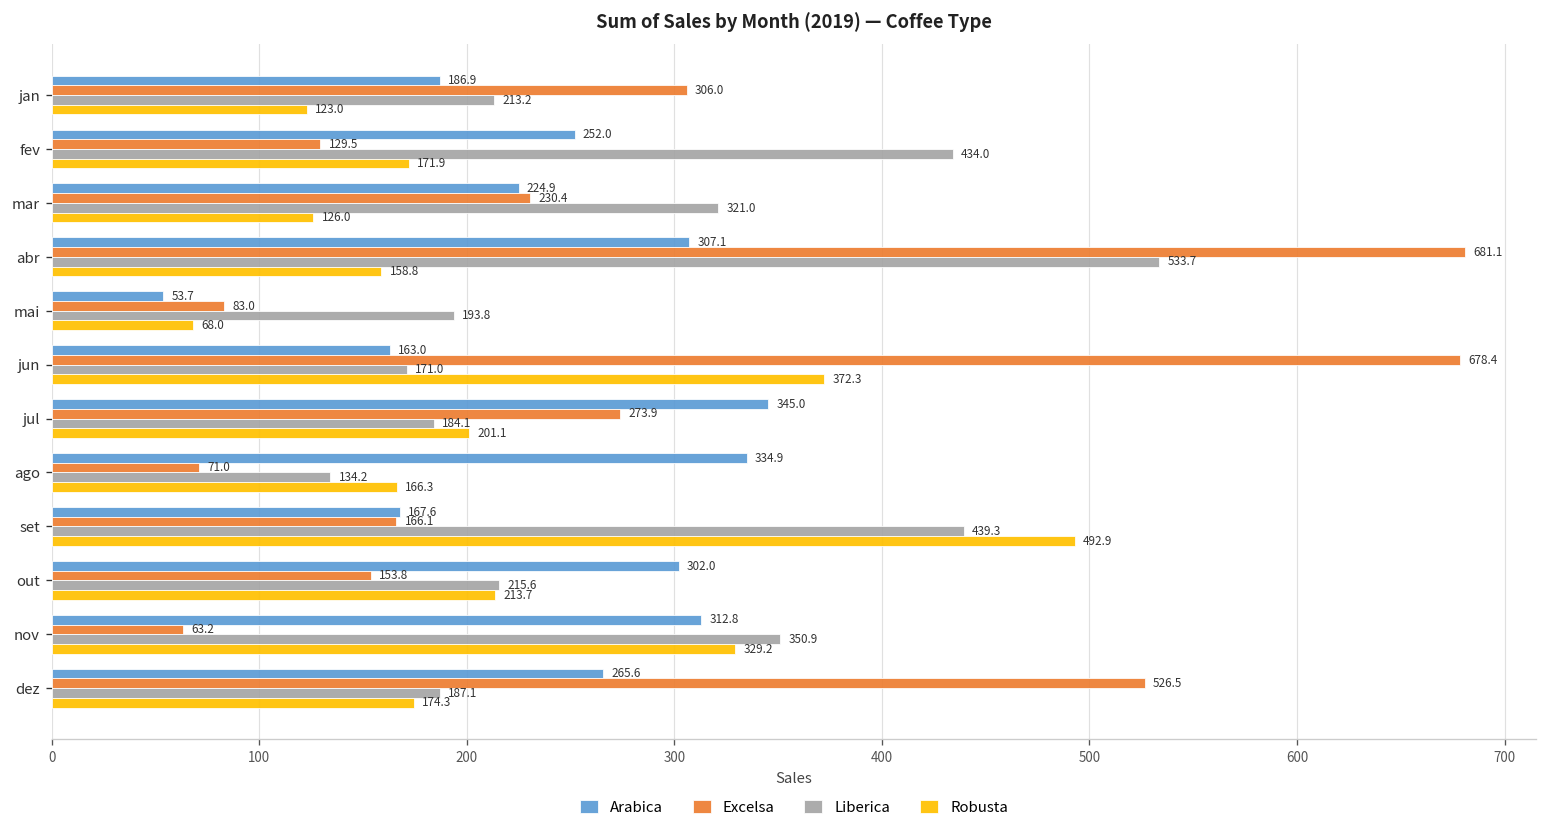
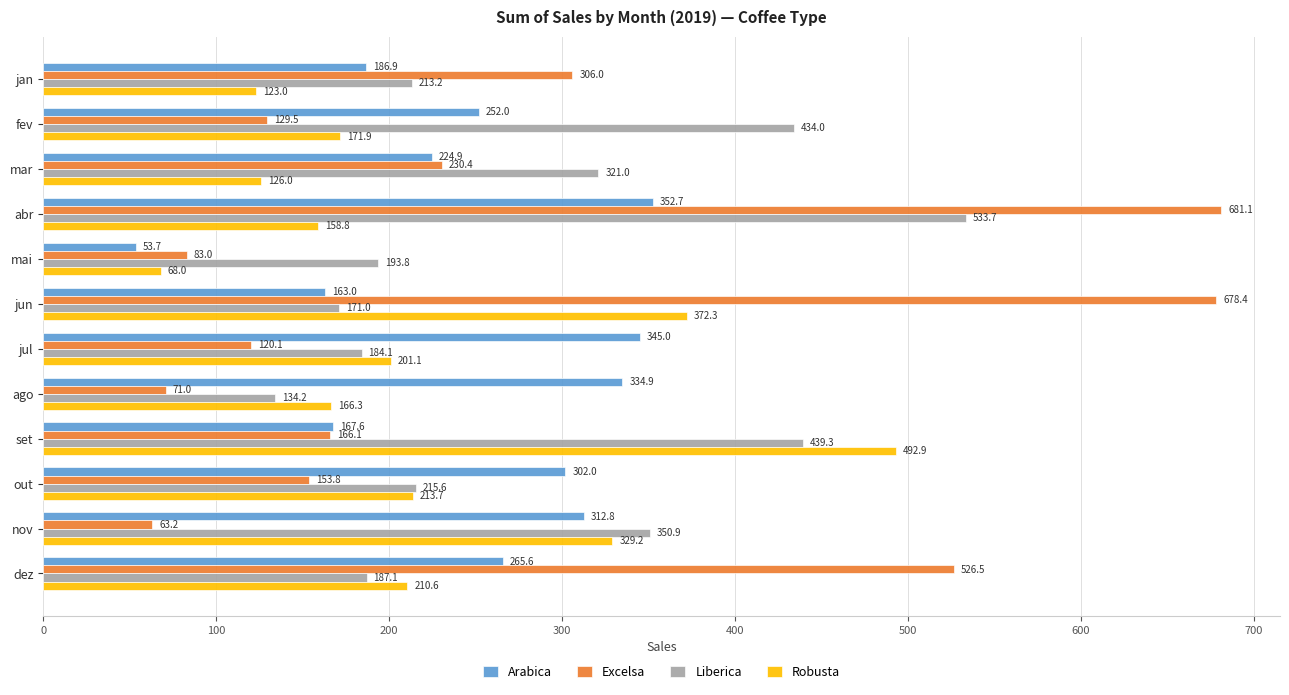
  {
    "Arabica": {
      "jan": 186.9,
      "fev": 252.0,
      "mar": 224.9,
-     "abr": 307.1,
+     "abr": 352.7,
      "mai": 53.7,
      "jun": 163.0,
      "jul": 345.0,
      "ago": 334.9,
      "out": 302.0,
      "nov": 312.8,
      "dez": 265.6
    },
    "Excelsa": {
      "jan": 306.0,
      "fev": 129.5,
      "mar": 230.4,
      "abr": 681.1,
      "mai": 83.0,
      "jun": 678.4,
-     "jul": 273.9,
+     "jul": 120.1,
      "ago": 71.0,
      "out": 153.8,
      "nov": 63.2,
      "dez": 526.5
    },
    "Liberica": {
      "jan": 213.2,
      "fev": 434.0,
      "mar": 321.0,
      "abr": 533.7,
      "mai": 193.8,
      "jun": 171.0,
      "jul": 184.1,
      "ago": 134.2,
      "set": 439.3,
      "nov": 350.9,
      "dez": 187.1
    },
    "Robusta": {
      "jan": 123.0,
      "fev": 171.9,
      "mar": 126.0,
      "abr": 158.8,
      "mai": 68.0,
      "jun": 372.3,
      "jul": 201.1,
      "ago": 166.3,
      "set": 492.9,
      "nov": 329.2,
-     "dez": 174.3
+     "dez": 210.6
    }
  }
